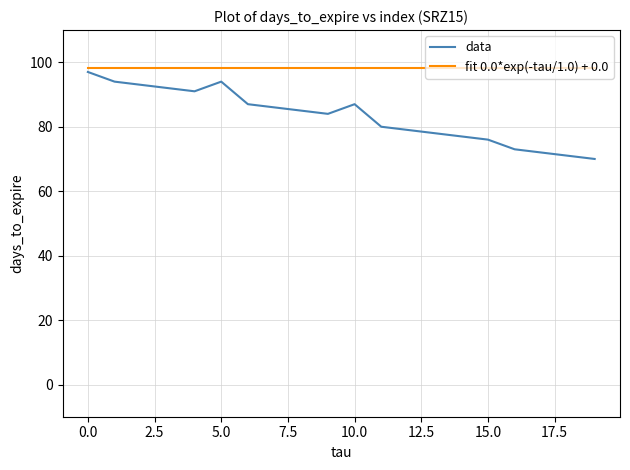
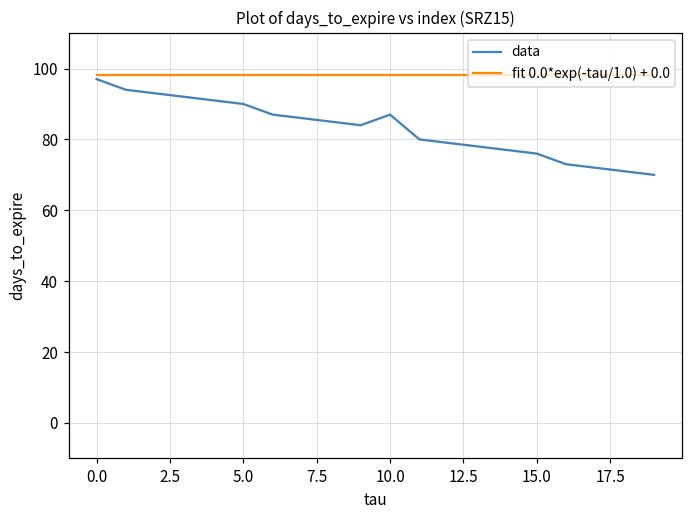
  {
    "data": {
      "0.0": 97,
-     "5.0": 94,
+     "5.0": 90,
      "10.0": 87,
      "15.0": 76
    },
    "fit 0.0*exp(-tau/1.0) + 0.0": {
      "0.0": 98,
      "5.0": 98,
      "10.0": 98
    }
  }
